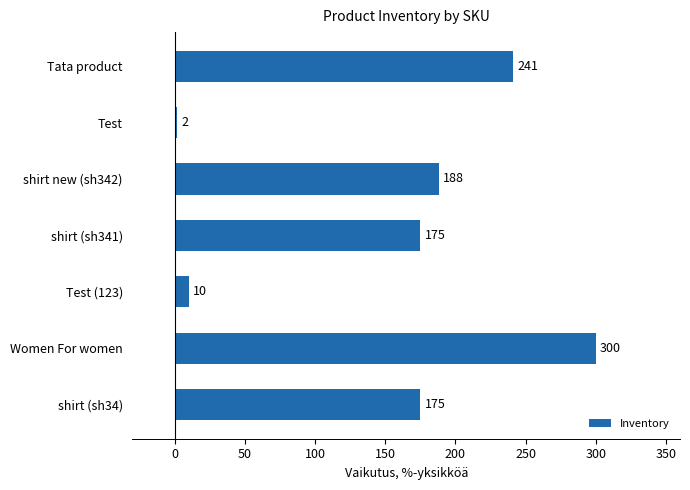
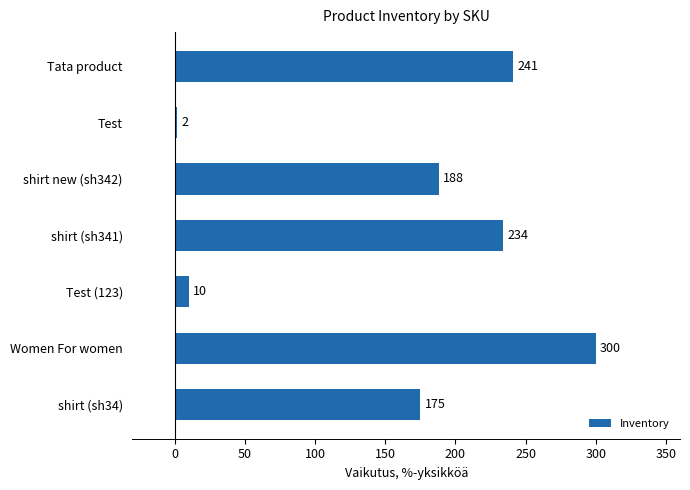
  {
    "Tata product": 241,
    "Test": 2,
    "shirt new (sh342)": 188,
-   "shirt (sh341)": 175,
+   "shirt (sh341)": 234,
    "Test (123)": 10,
    "Women For women": 300,
    "shirt (sh34)": 175
  }
